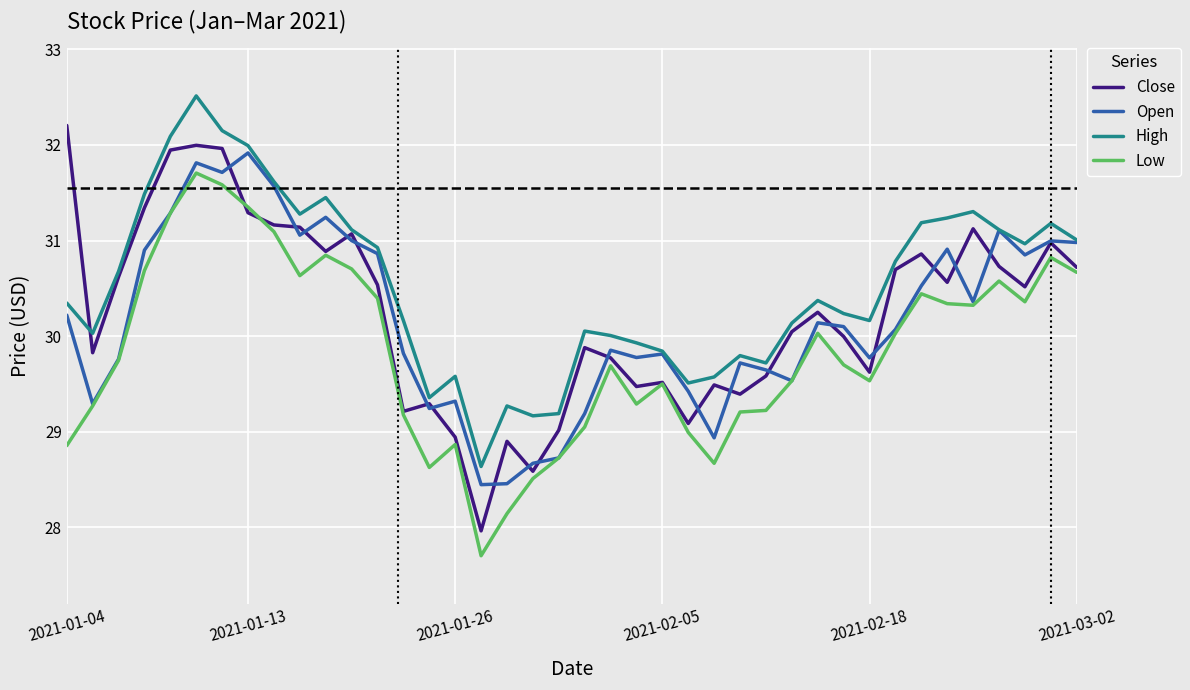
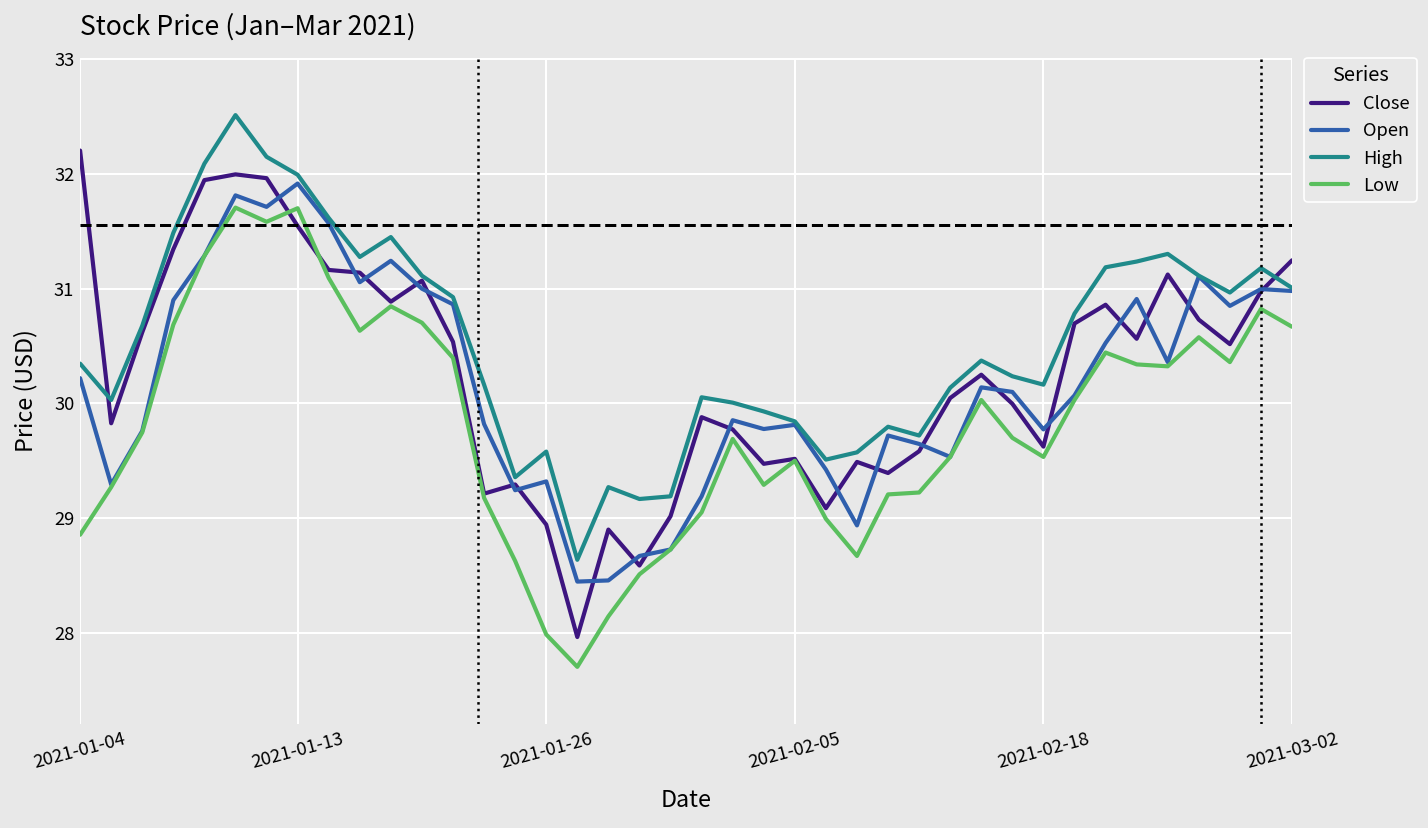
  {
    "Close": {
      "2021-01-04": 32.2,
-     "2021-01-13": 31.3,
+     "2021-01-13": 31.5,
      "2021-01-26": 28.9,
      "2021-02-18": 29.6,
-     "2021-03-02": 30.7
+     "2021-03-02": 31.2
    },
    "Low": {
      "2021-01-04": 28.9,
-     "2021-01-13": 31.4,
-     "2021-01-26": 28.9,
+     "2021-01-13": 31.7,
+     "2021-01-26": 28.0,
      "2021-02-18": 29.5,
      "2021-03-02": 30.7
    }
  }
